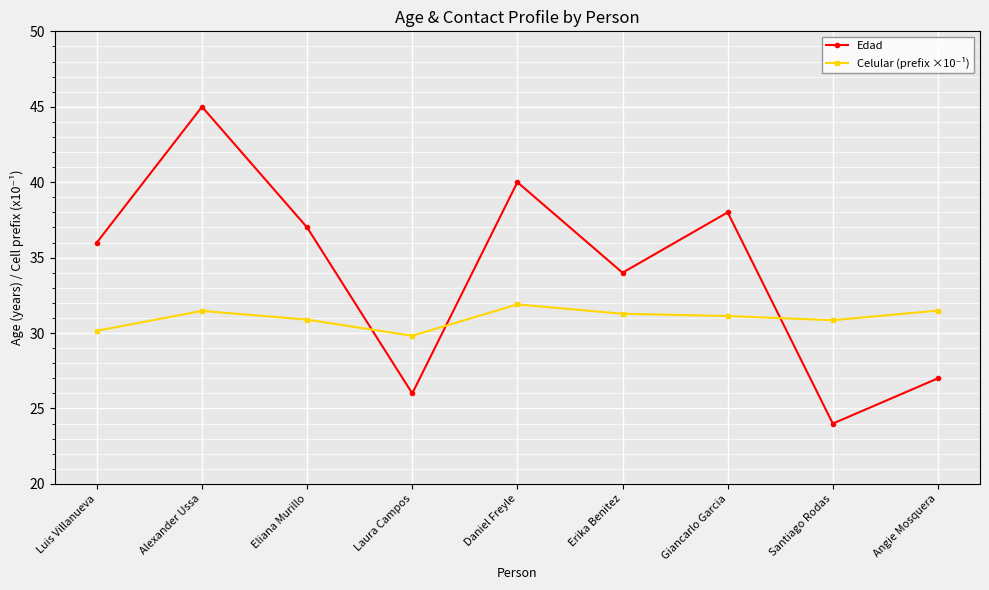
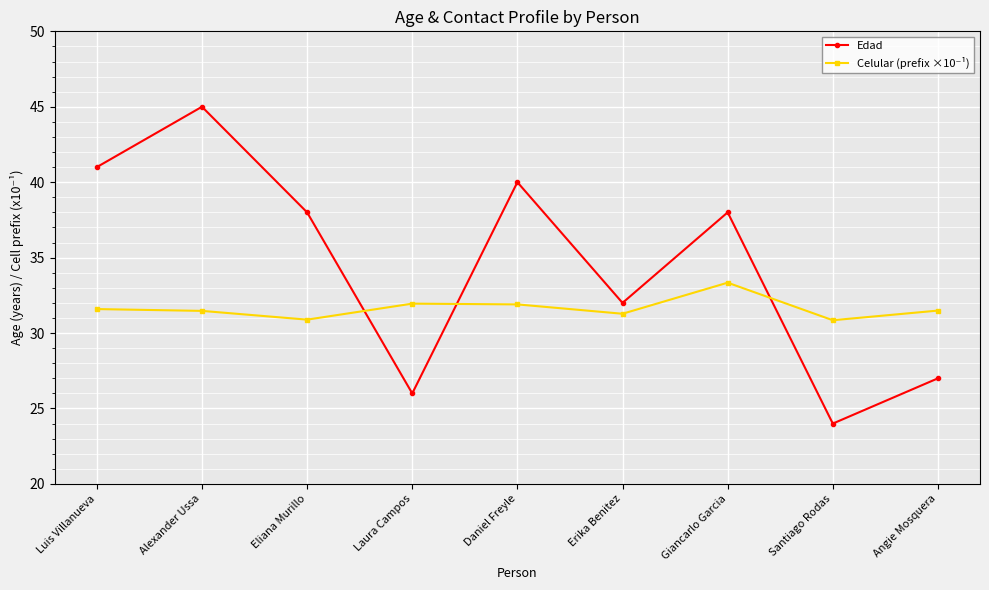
  {
    "Edad": {
-     "Luis Villanueva": 36,
+     "Luis Villanueva": 41,
      "Alexander Ussa": 45,
-     "Eliana Murillo": 37,
+     "Eliana Murillo": 38,
      "Laura Campos": 26,
      "Daniel Freyle": 40,
-     "Erika Benitez": 34,
+     "Erika Benitez": 32,
      "Giancarlo Garcia": 38,
      "Santiago Rodas": 24,
      "Angie Mosquera": 27
    },
    "Celular (prefix ×10⁻¹)": {
-     "Luis Villanueva": 30.2,
+     "Luis Villanueva": 31.6,
      "Alexander Ussa": 31.5,
      "Eliana Murillo": 30.9,
-     "Laura Campos": 29.8,
+     "Laura Campos": 32.0,
      "Daniel Freyle": 31.9,
      "Erika Benitez": 31.3,
-     "Giancarlo Garcia": 31.1,
+     "Giancarlo Garcia": 33.3,
      "Santiago Rodas": 30.9,
      "Angie Mosquera": 31.5
    }
  }
